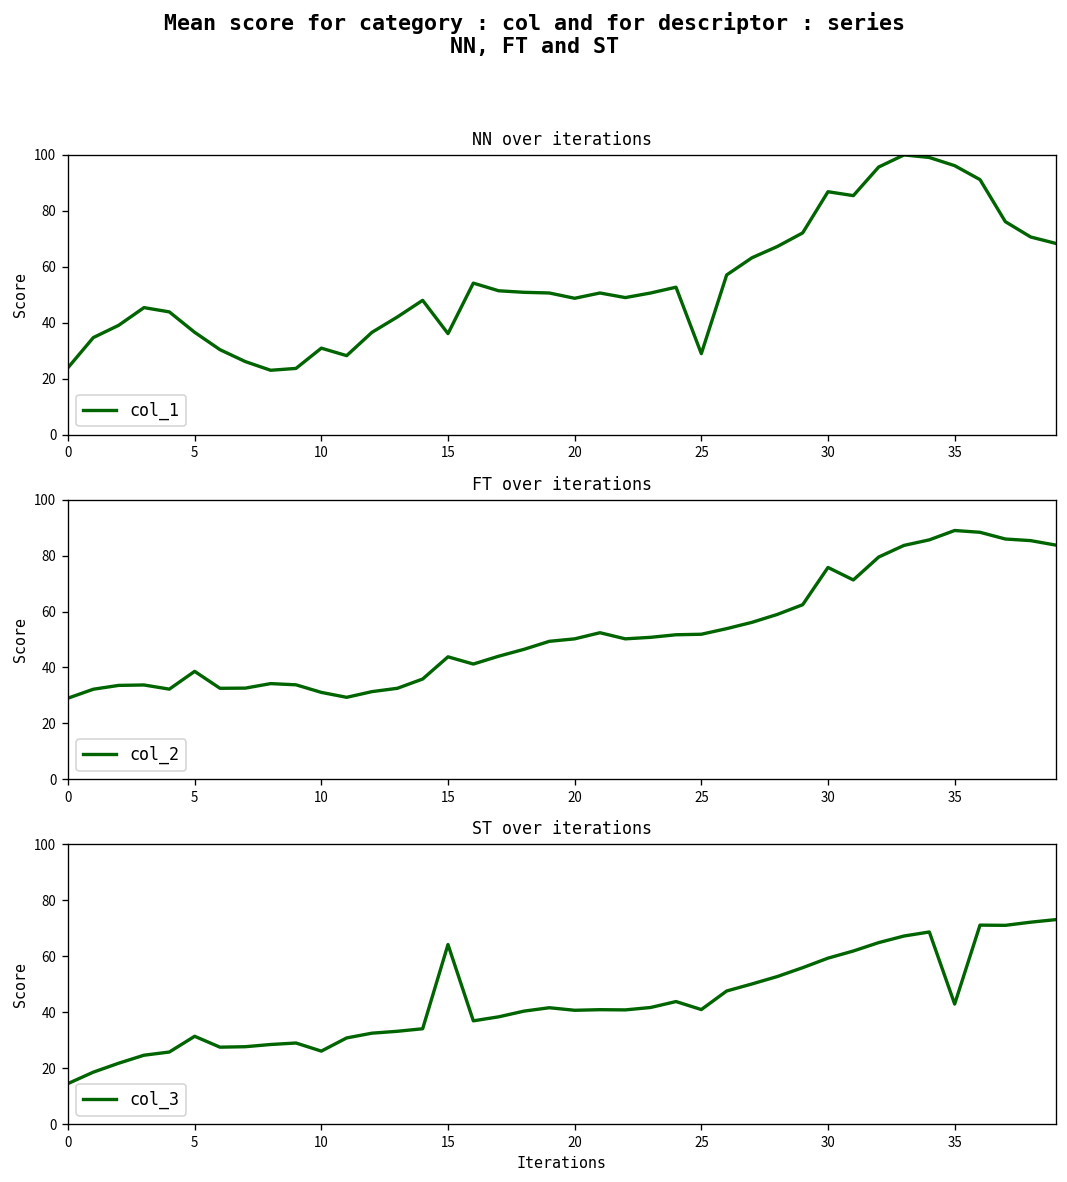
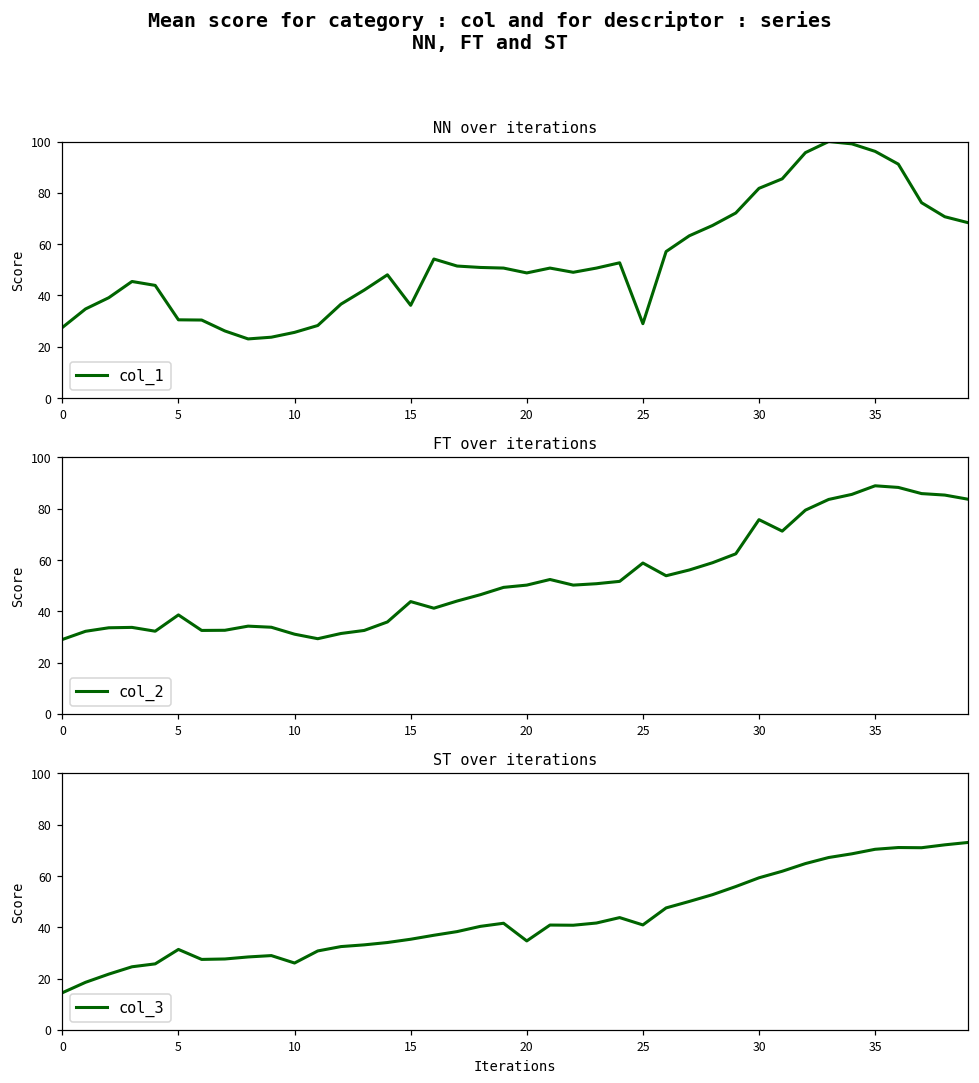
  {
    "NN over iterations": {
-     "0": 24,
-     "5": 37,
-     "10": 31,
+     "0": 27,
+     "5": 30,
+     "10": 26,
      "15": 36,
      "20": 49,
      "25": 29,
-     "30": 87,
+     "30": 82,
      "35": 96
    },
    "FT over iterations": {
      "0": 29,
      "5": 39,
      "10": 31,
      "15": 44,
      "20": 50,
-     "25": 52,
+     "25": 59,
      "30": 76,
      "35": 89
    },
    "ST over iterations": {
      "0": 14,
      "5": 31,
      "10": 26,
-     "15": 64,
-     "20": 41,
+     "15": 35,
+     "20": 35,
      "25": 41,
      "30": 59,
-     "35": 43
+     "35": 70
    }
  }
